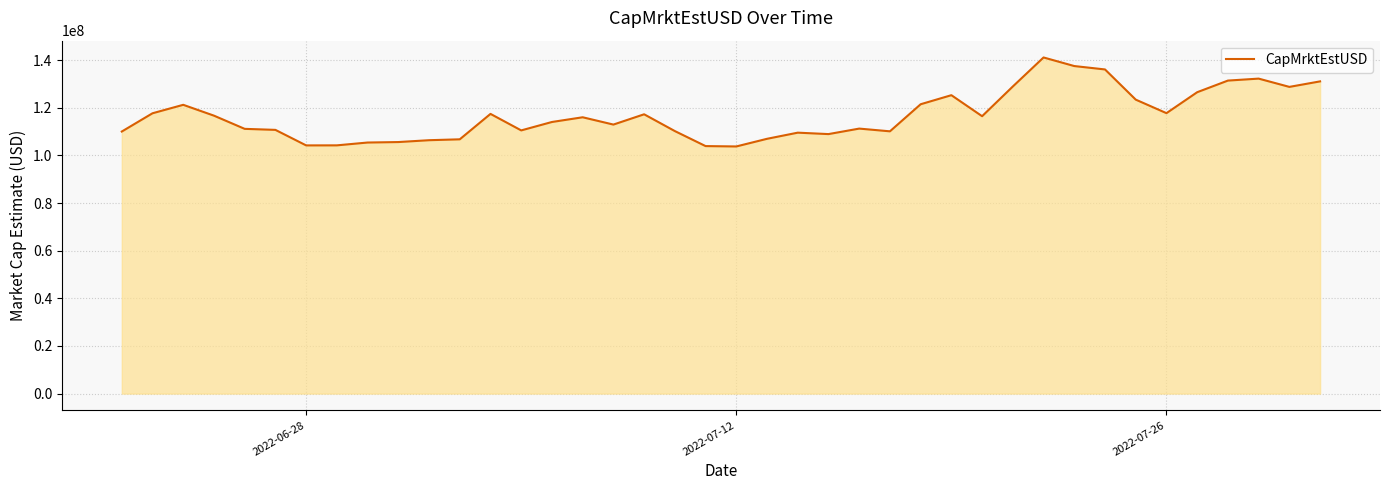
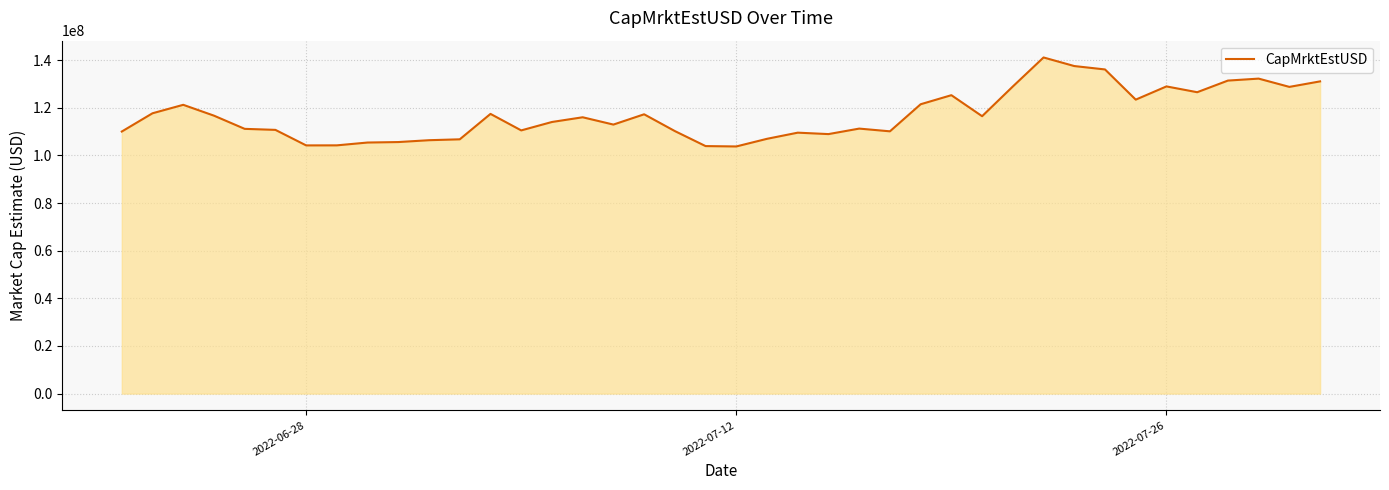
  {
    "2022-06-28": 104000000,
    "2022-07-12": 104000000,
-   "2022-07-26": 118000000
+   "2022-07-26": 129000000
  }
